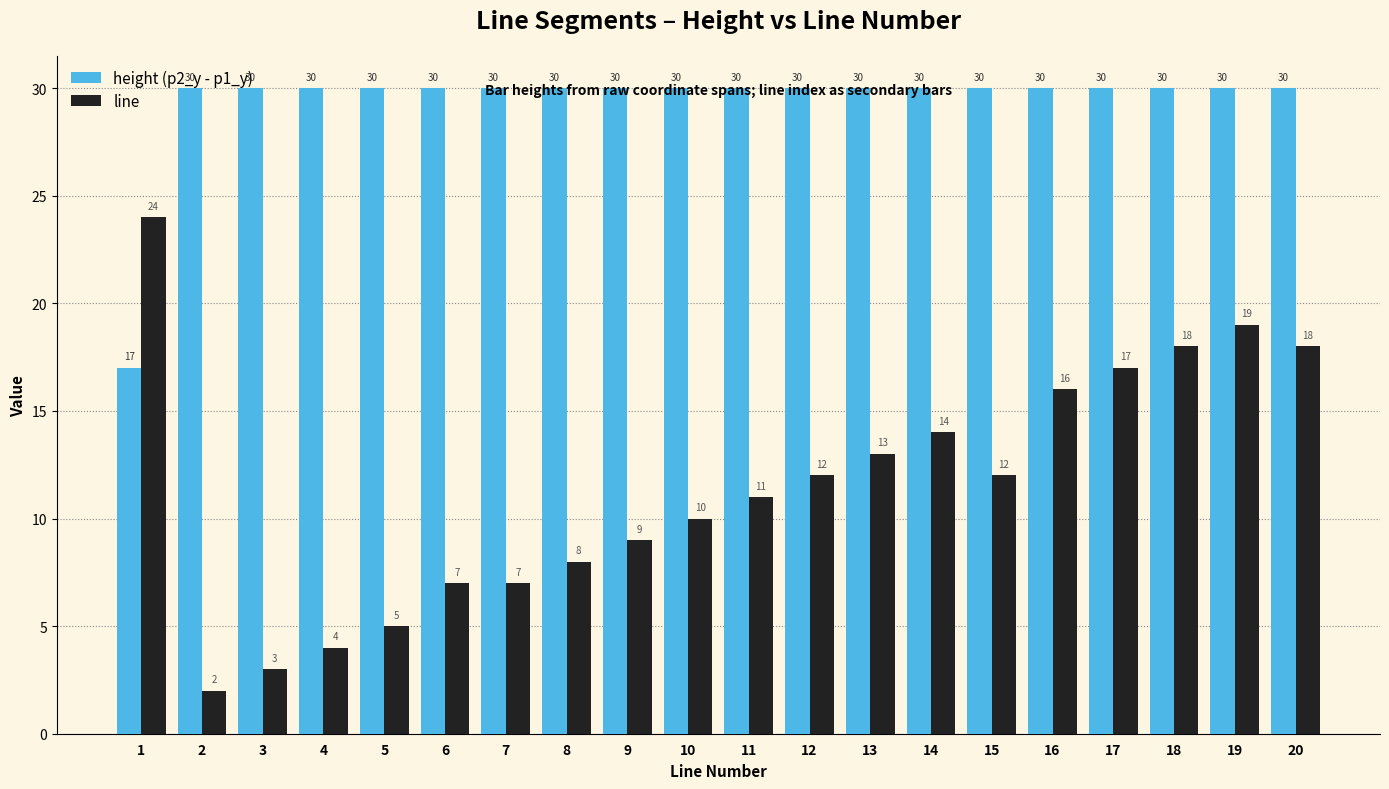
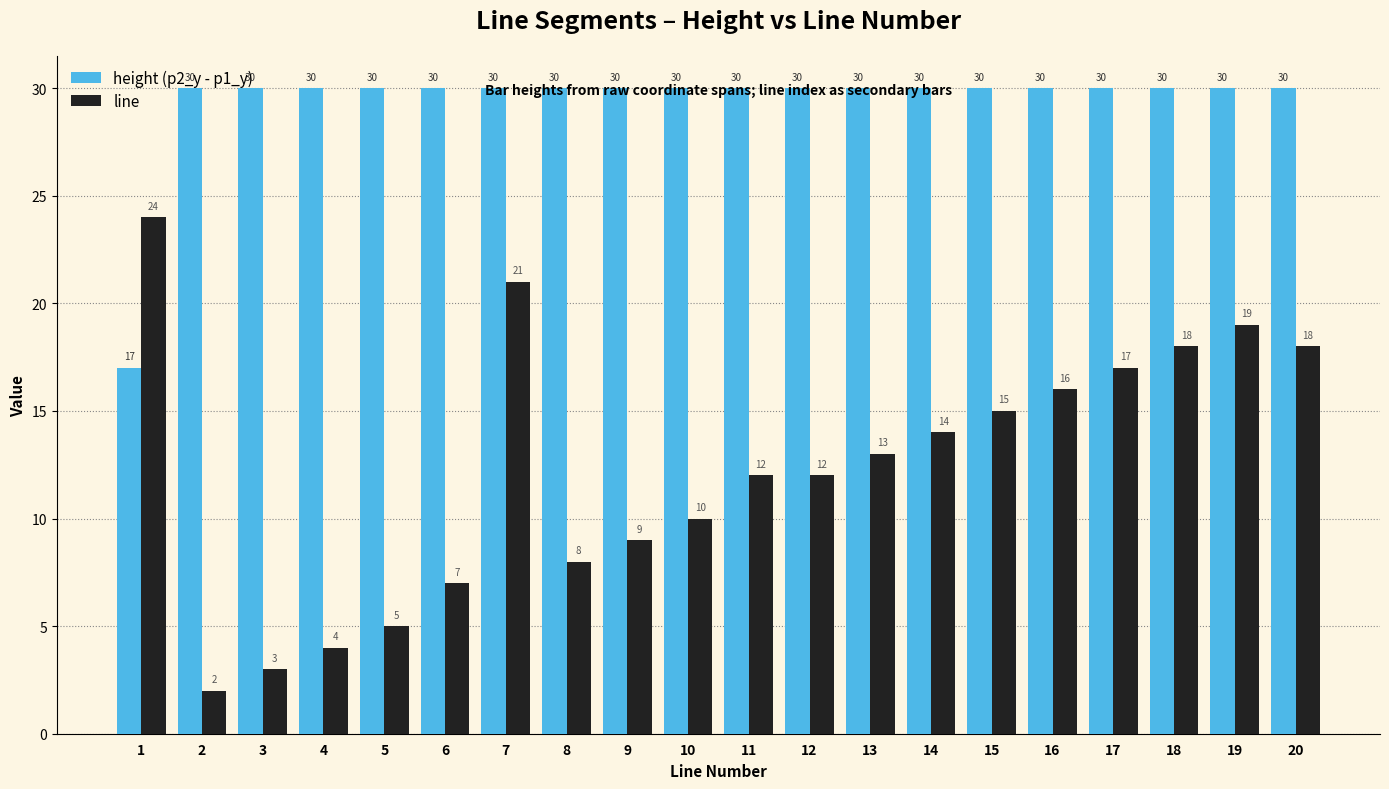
  {
    "height (p2_y - p1_y)": {
      "1": 17,
      "2": 30,
      "3": 30,
      "4": 30,
      "5": 30,
      "6": 30,
      "7": 30,
      "8": 30,
      "9": 30,
      "10": 30,
      "11": 30,
      "12": 30,
      "13": 30,
      "14": 30,
      "15": 30,
      "16": 30,
      "17": 30,
      "18": 30,
      "19": 30,
      "20": 30
    },
    "line": {
      "1": 24,
      "2": 2,
      "3": 3,
      "4": 4,
      "5": 5,
      "6": 7,
-     "7": 7,
+     "7": 21,
      "8": 8,
      "9": 9,
      "10": 10,
-     "11": 11,
+     "11": 12,
      "12": 12,
      "13": 13,
      "14": 14,
-     "15": 12,
+     "15": 15,
      "16": 16,
      "17": 17,
      "18": 18,
      "19": 19,
      "20": 18
    }
  }
